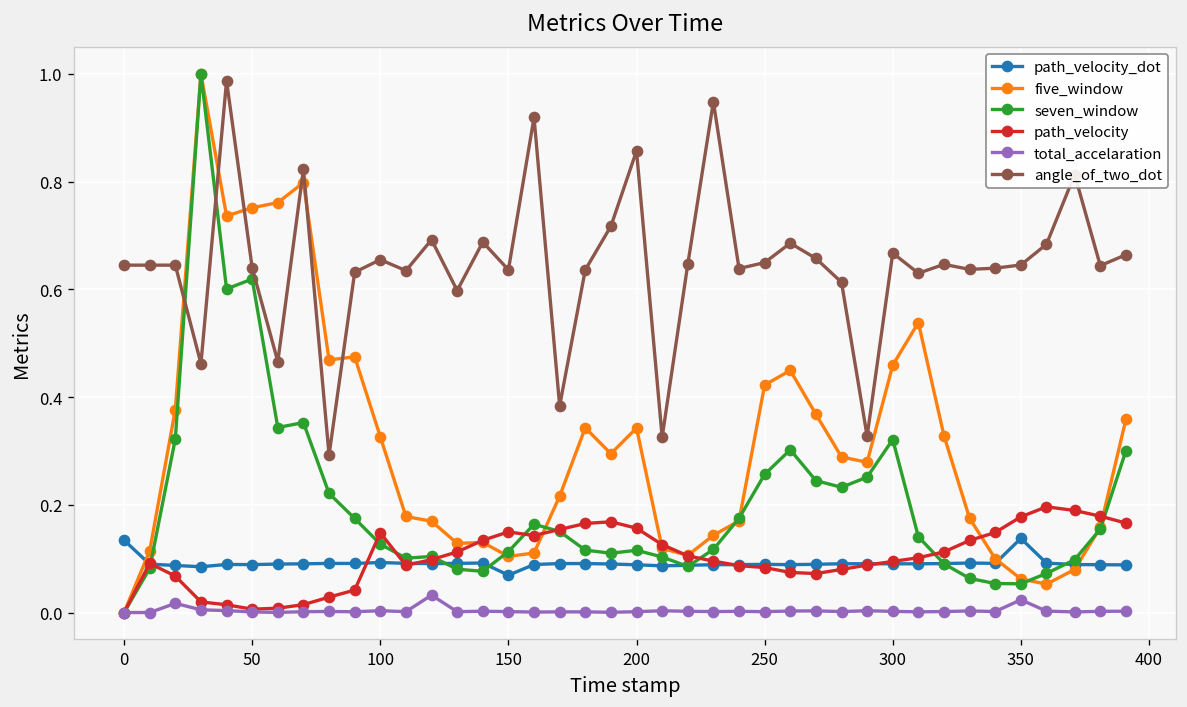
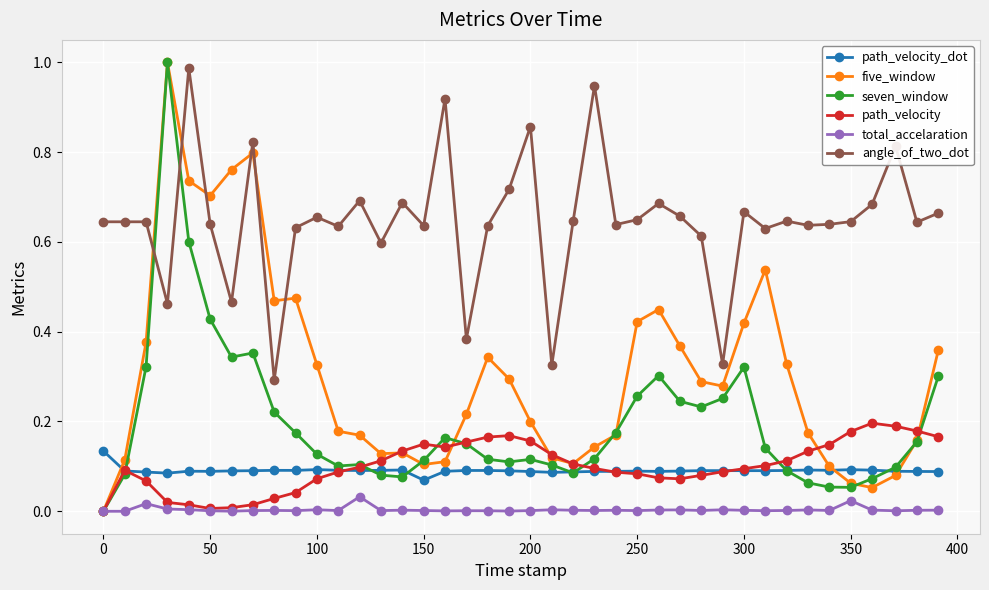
  {
    "path_velocity_dot": {
      "0": 0.13,
      "50": 0.09,
      "100": 0.09,
      "150": 0.07,
      "200": 0.09,
      "250": 0.09,
-     "350": 0.14
+     "350": 0.09
    },
    "five_window": {
-     "50": 0.75,
+     "50": 0.70,
      "100": 0.33,
      "150": 0.10,
-     "200": 0.34,
+     "200": 0.20,
      "250": 0.42,
-     "300": 0.46,
+     "300": 0.42,
      "350": 0.06
    },
    "seven_window": {
-     "50": 0.62,
+     "50": 0.43,
      "100": 0.13,
      "150": 0.11,
      "200": 0.12,
      "250": 0.26,
      "300": 0.32,
      "350": 0.05
    },
    "path_velocity": {
-     "100": 0.15,
+     "100": 0.07,
      "150": 0.15,
      "200": 0.16,
      "250": 0.08,
      "350": 0.18
    },
    "total_accelaration": {
      "100": 0.00,
      "150": 0.00,
      "200": 0.00,
      "250": 0.00,
      "300": 0.00,
      "350": 0.02
    },
    "angle_of_two_dot": {
      "0": 0.64,
      "50": 0.64,
      "100": 0.66,
      "150": 0.64,
      "200": 0.86,
      "250": 0.65,
      "300": 0.67,
      "350": 0.65
    }
  }
